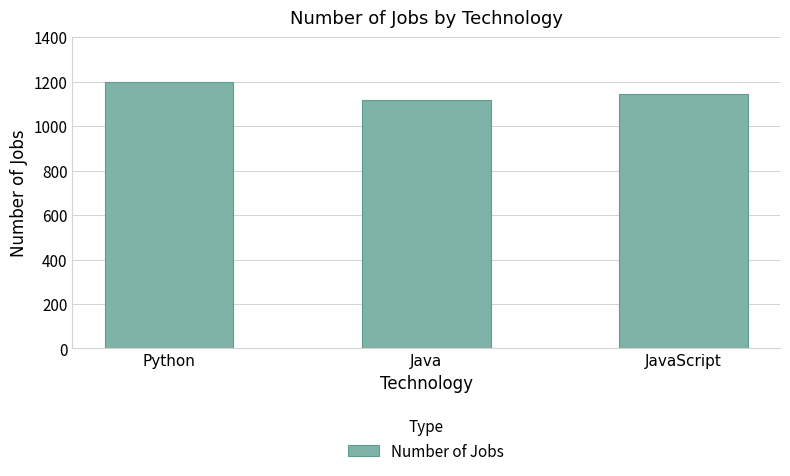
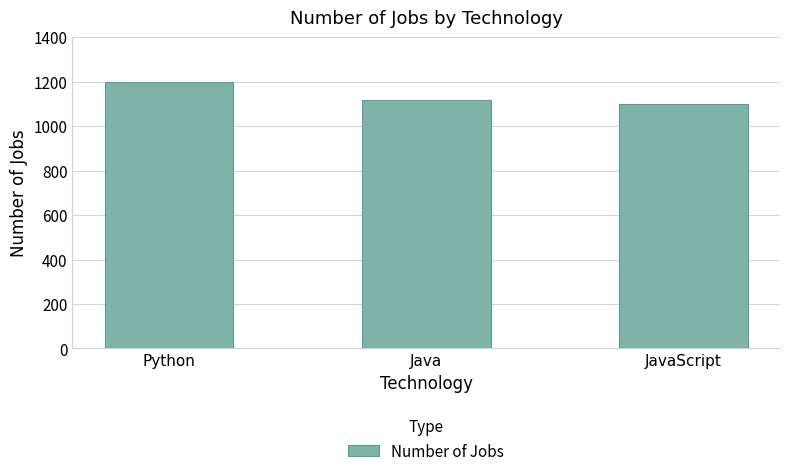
  {
    "Python": 1200,
    "Java": 1120,
-   "JavaScript": 1140
+   "JavaScript": 1100
  }
